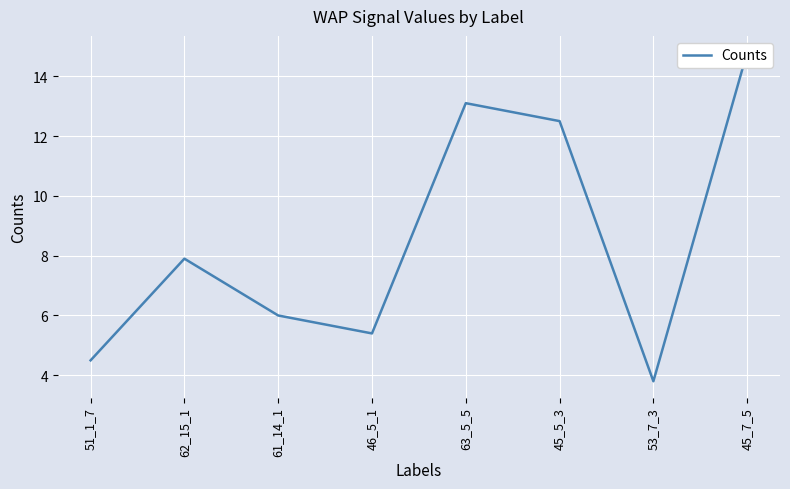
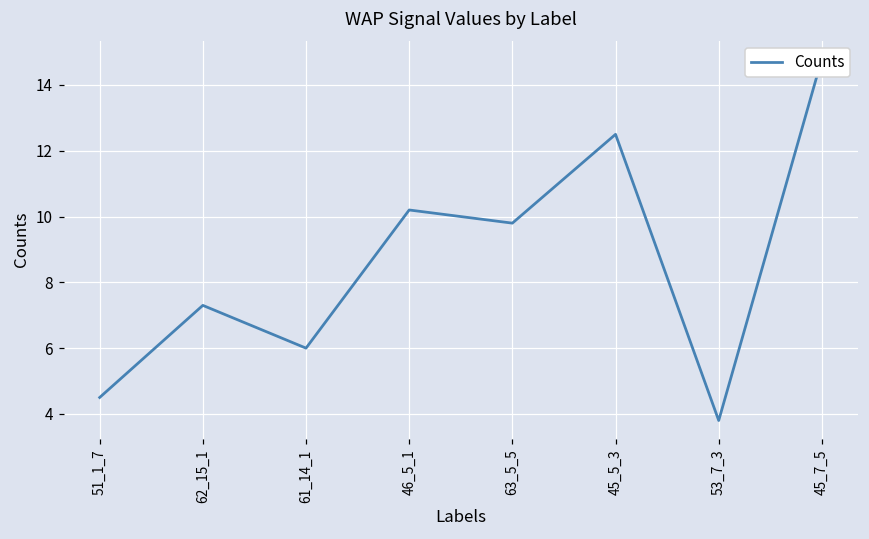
  {
    "51_1_7": 4.5,
-   "62_15_1": 7.9,
+   "62_15_1": 7.3,
    "61_14_1": 6.0,
-   "46_5_1": 5.4,
-   "63_5_5": 13.1,
+   "46_5_1": 10.2,
+   "63_5_5": 9.8,
    "45_5_3": 12.5,
    "53_7_3": 3.8
  }
